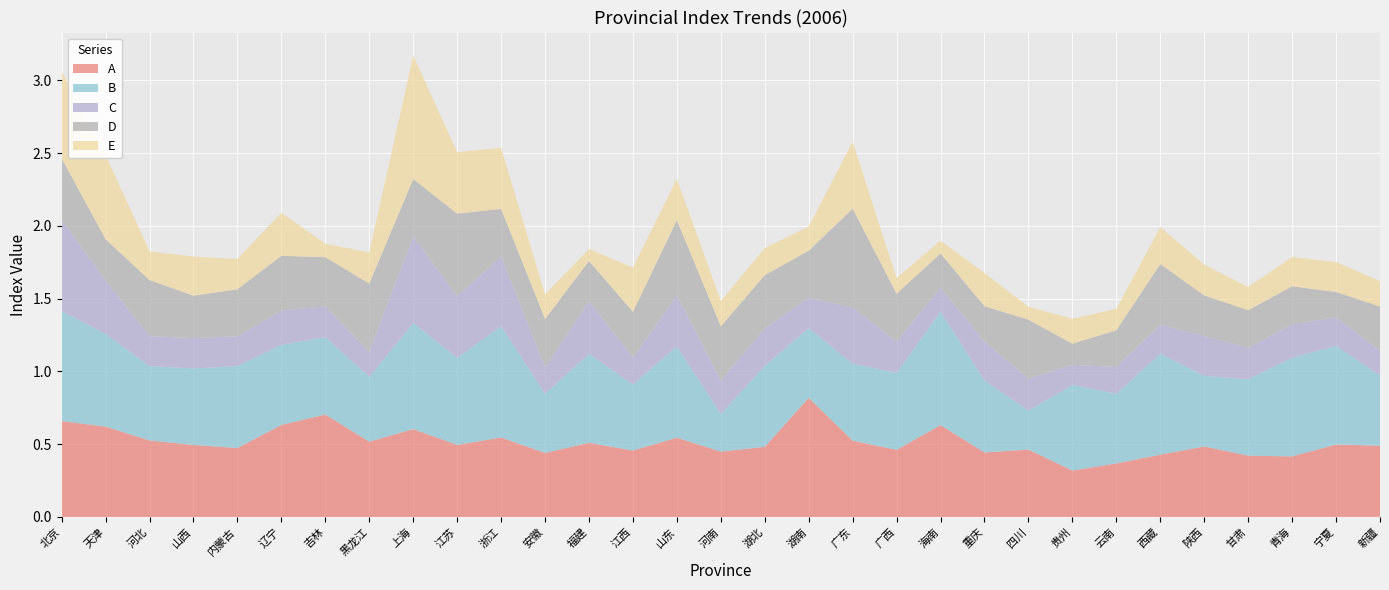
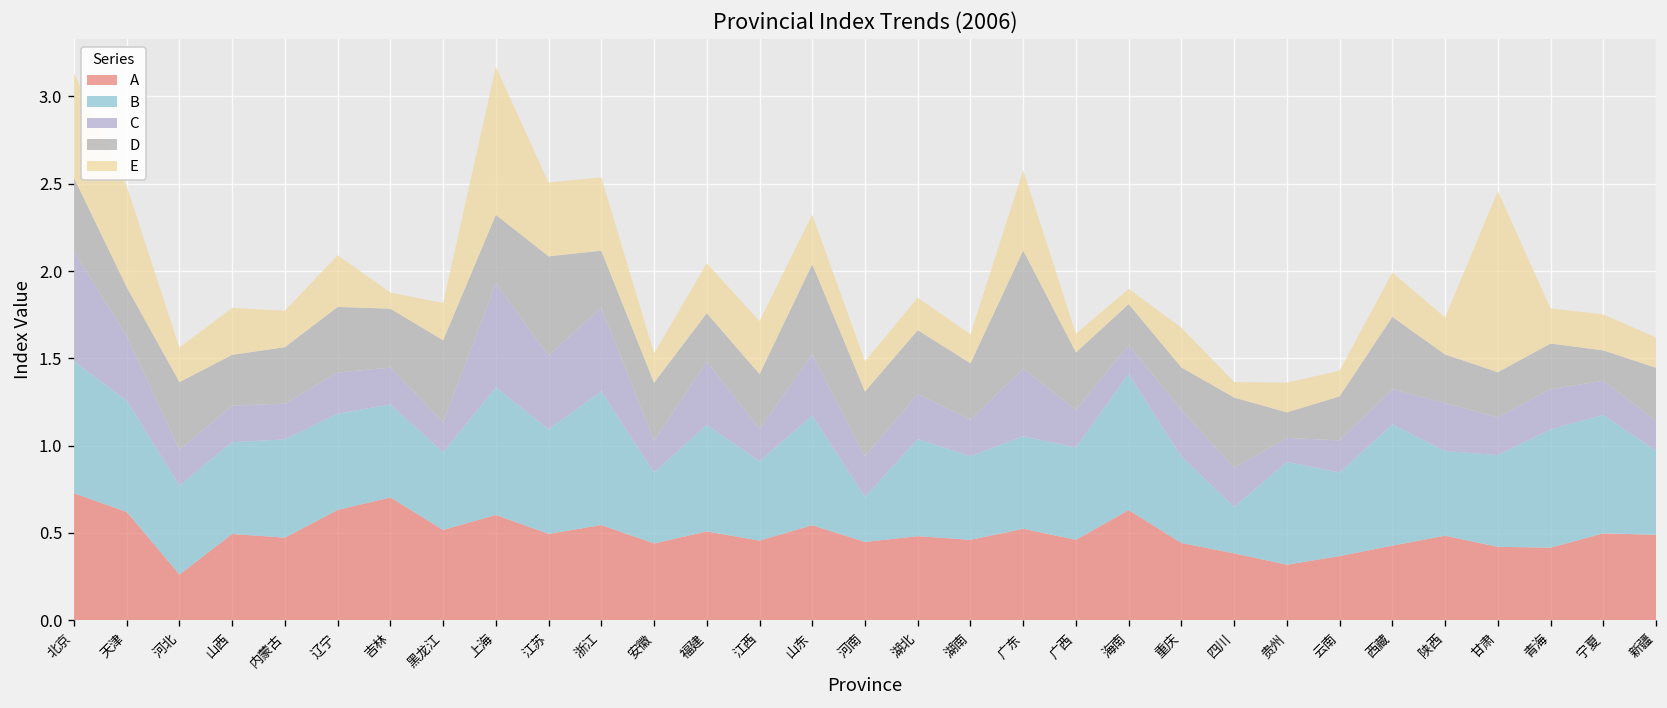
  {
    "A": {
-     "北京": 0.66,
+     "北京": 0.73,
      "天津": 0.62,
-     "河北": 0.53,
+     "河北": 0.26,
      "山西": 0.49,
      "内蒙古": 0.47,
      "辽宁": 0.63,
      "吉林": 0.70,
      "黑龙江": 0.52,
      "上海": 0.60,
      "江苏": 0.50,
      "浙江": 0.55,
      "安徽": 0.44,
      "福建": 0.51,
      "江西": 0.46,
      "山东": 0.54,
      "河南": 0.45,
      "湖北": 0.48,
-     "湖南": 0.82,
+     "湖南": 0.46,
      "广东": 0.52,
      "广西": 0.46,
      "海南": 0.63,
      "重庆": 0.44,
-     "四川": 0.46,
+     "四川": 0.38,
      "贵州": 0.32,
      "云南": 0.37,
      "西藏": 0.43,
      "陕西": 0.48,
      "甘肃": 0.42,
      "青海": 0.42,
      "宁夏": 0.50,
      "新疆": 0.49
    },
    "E": {
      "北京": 0.60,
      "河北": 0.20,
      "山西": 0.27,
      "内蒙古": 0.21,
      "辽宁": 0.30,
      "吉林": 0.09,
      "黑龙江": 0.21,
      "上海": 0.85,
      "江苏": 0.42,
      "浙江": 0.42,
      "安徽": 0.17,
-     "福建": 0.08,
+     "福建": 0.29,
      "江西": 0.30,
      "山东": 0.28,
      "河南": 0.17,
      "湖北": 0.19,
      "湖南": 0.17,
      "广东": 0.46,
      "广西": 0.11,
      "海南": 0.09,
      "重庆": 0.23,
      "四川": 0.09,
      "贵州": 0.17,
      "云南": 0.15,
      "西藏": 0.25,
      "陕西": 0.21,
-     "甘肃": 0.16,
+     "甘肃": 1.04,
      "青海": 0.20,
      "宁夏": 0.21,
      "新疆": 0.17
    }
  }
